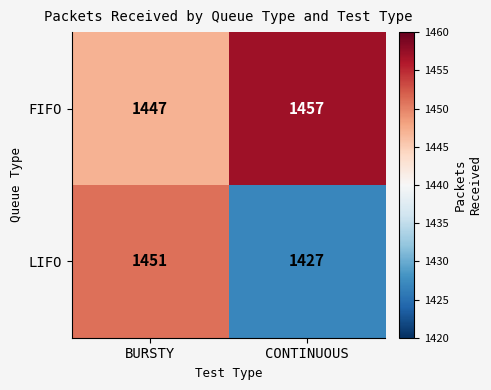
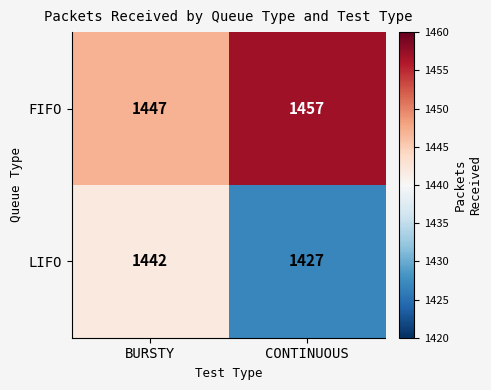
  {
    "FIFO": {
      "BURSTY": 1447,
      "CONTINUOUS": 1457
    },
    "LIFO": {
-     "BURSTY": 1451,
+     "BURSTY": 1442,
      "CONTINUOUS": 1427
    }
  }
